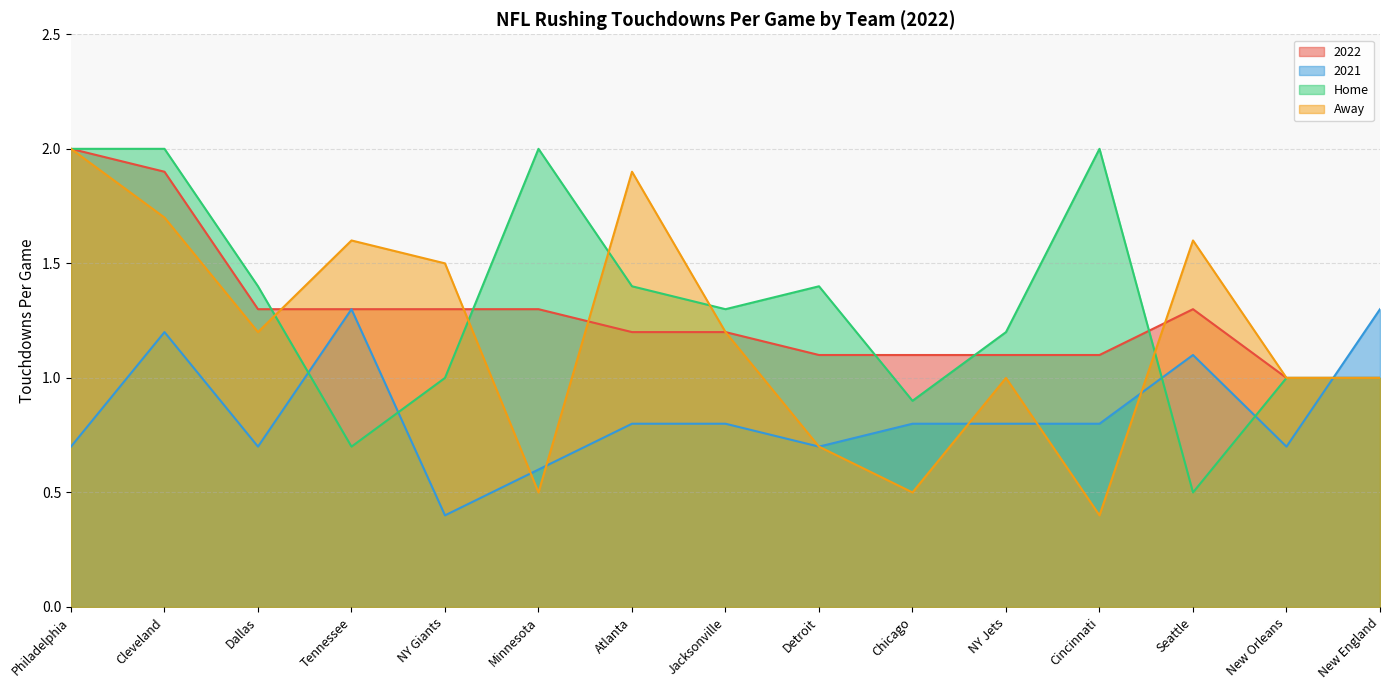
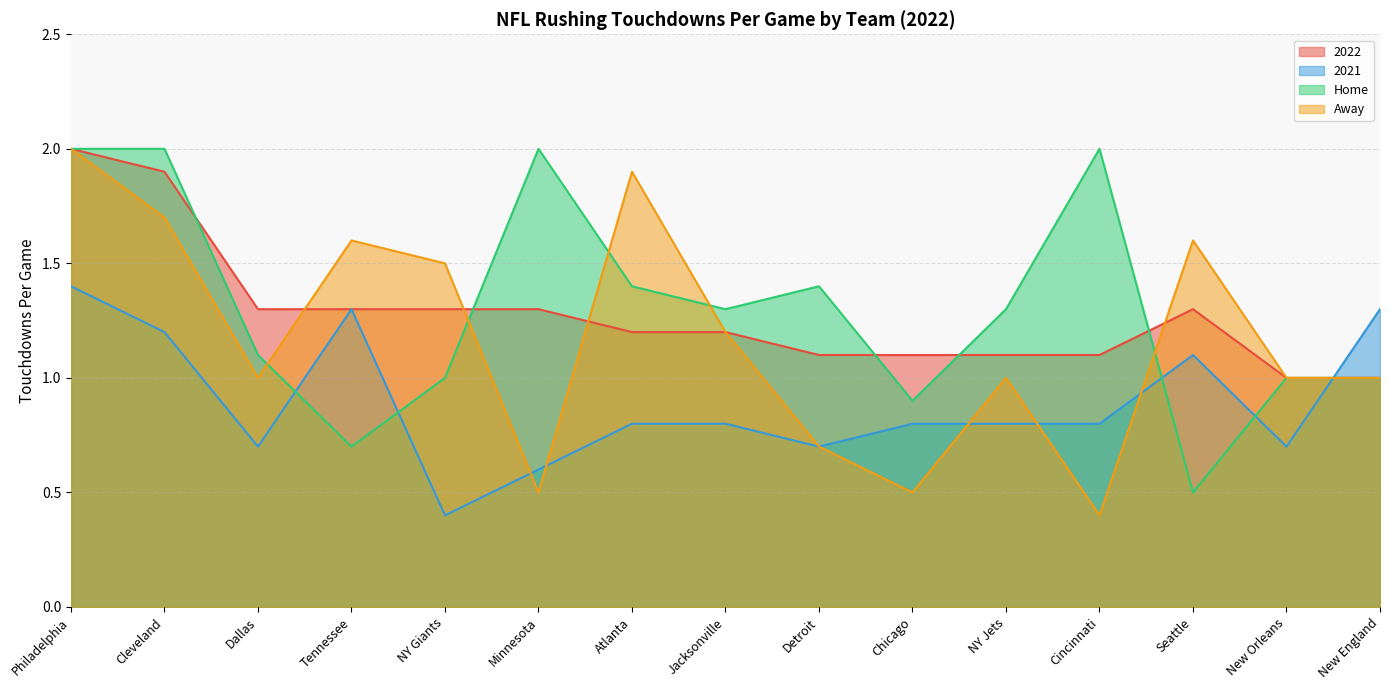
  {
    "2022": {
      "Cleveland": 1.9,
      "Dallas": 1.3,
      "NY Giants": 1.3,
      "Minnesota": 1.3,
      "Atlanta": 1.2,
      "Detroit": 1.1,
      "Chicago": 1.1,
      "NY Jets": 1.1,
      "Cincinnati": 1.1,
      "Seattle": 1.3
    },
    "2021": {
-     "Philadelphia": 0.7,
+     "Philadelphia": 1.4,
      "Cleveland": 1.2,
      "Dallas": 0.7,
      "NY Giants": 0.4,
      "Minnesota": 0.6,
      "Atlanta": 0.8,
      "Jacksonville": 0.8,
      "Chicago": 0.8,
      "NY Jets": 0.8,
      "Cincinnati": 0.8,
      "Seattle": 1.1,
      "New Orleans": 0.7,
      "New England": 1.3
    },
    "Home": {
      "Cleveland": 2.0,
-     "Dallas": 1.4,
+     "Dallas": 1.1,
      "Tennessee": 0.7,
      "NY Giants": 1.0,
      "Minnesota": 2.0,
      "Atlanta": 1.4,
      "Jacksonville": 1.3,
      "Detroit": 1.4,
      "Chicago": 0.9,
-     "NY Jets": 1.2,
+     "NY Jets": 1.3,
      "Cincinnati": 2.0,
      "Seattle": 0.5
    },
    "Away": {
      "Cleveland": 1.7,
-     "Dallas": 1.2,
+     "Dallas": 1.0,
      "Tennessee": 1.6,
      "NY Giants": 1.5,
      "Minnesota": 0.5,
      "Atlanta": 1.9,
      "Chicago": 0.5,
      "NY Jets": 1.0,
      "Cincinnati": 0.4,
      "Seattle": 1.6
    }
  }
